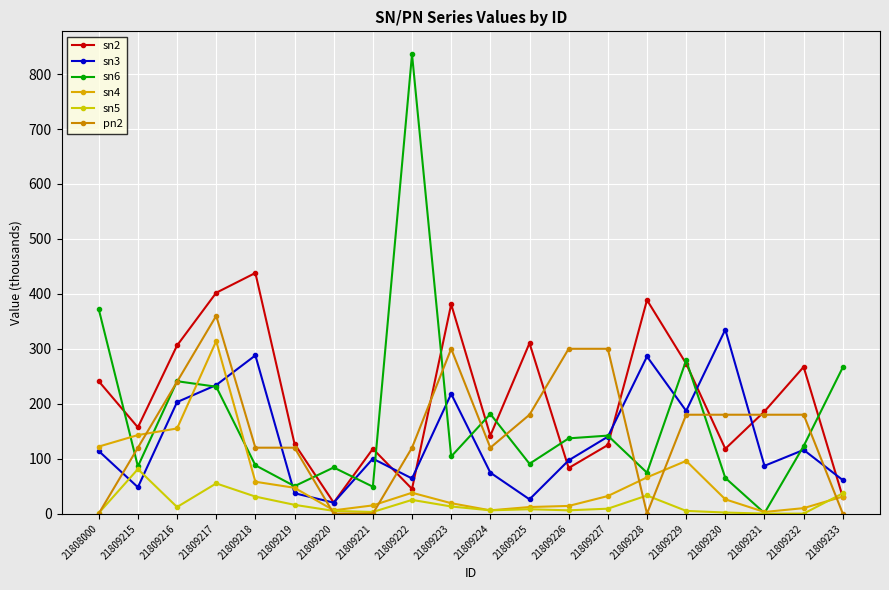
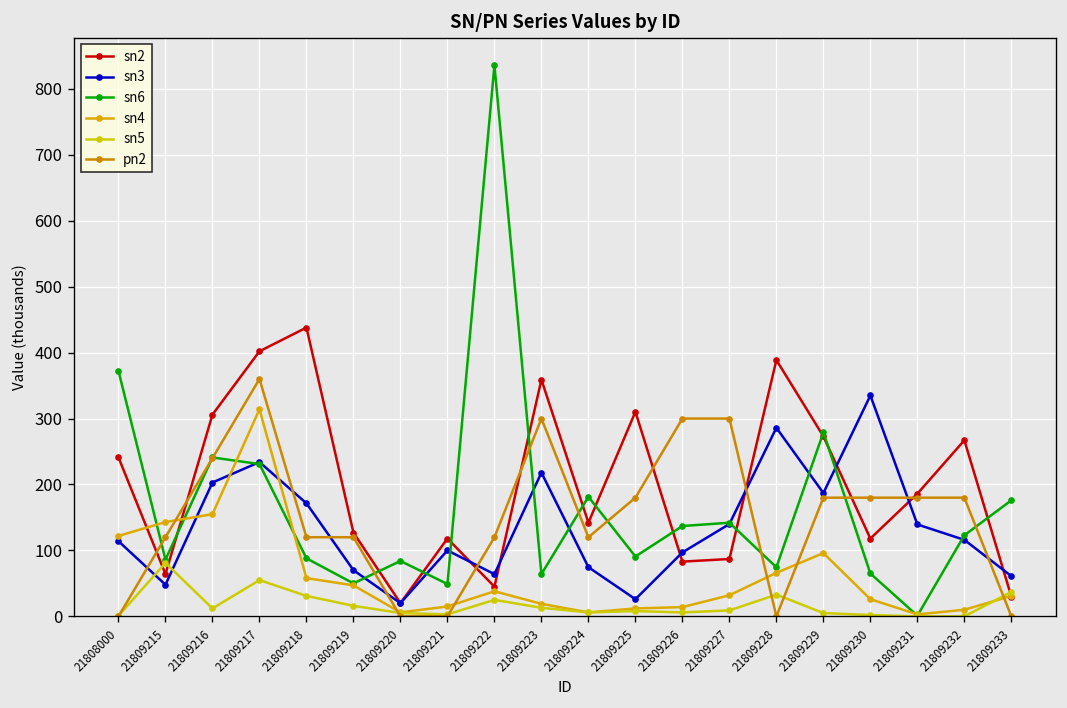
  {
    "sn2": {
      "21808000": 240,
-     "21809215": 160,
+     "21809215": 60,
      "21809216": 310,
      "21809217": 400,
      "21809218": 440,
      "21809219": 130,
      "21809221": 120,
      "21809222": 50,
-     "21809223": 380,
+     "21809223": 360,
      "21809224": 140,
      "21809225": 310,
      "21809226": 80,
-     "21809227": 120,
+     "21809227": 90,
      "21809228": 390,
      "21809229": 270,
      "21809230": 120,
      "21809231": 190,
      "21809232": 270
    },
    "sn3": {
      "21808000": 110,
      "21809215": 50,
      "21809216": 200,
-     "21809218": 290,
-     "21809219": 40,
+     "21809218": 170,
+     "21809219": 70,
      "21809221": 100,
      "21809222": 60,
      "21809223": 220,
      "21809224": 70,
      "21809225": 30,
      "21809226": 100,
      "21809228": 290,
      "21809229": 190,
      "21809230": 340,
-     "21809231": 90,
+     "21809231": 140,
      "21809232": 120,
      "21809233": 60
    },
    "sn6": {
      "21808000": 370,
      "21809215": 90,
      "21809218": 90,
      "21809220": 80,
      "21809221": 50,
      "21809222": 840,
-     "21809223": 100,
+     "21809223": 60,
      "21809224": 180,
      "21809225": 90,
      "21809226": 140,
      "21809228": 70,
      "21809229": 280,
      "21809230": 70,
      "21809232": 120,
-     "21809233": 270
+     "21809233": 180
    }
  }
